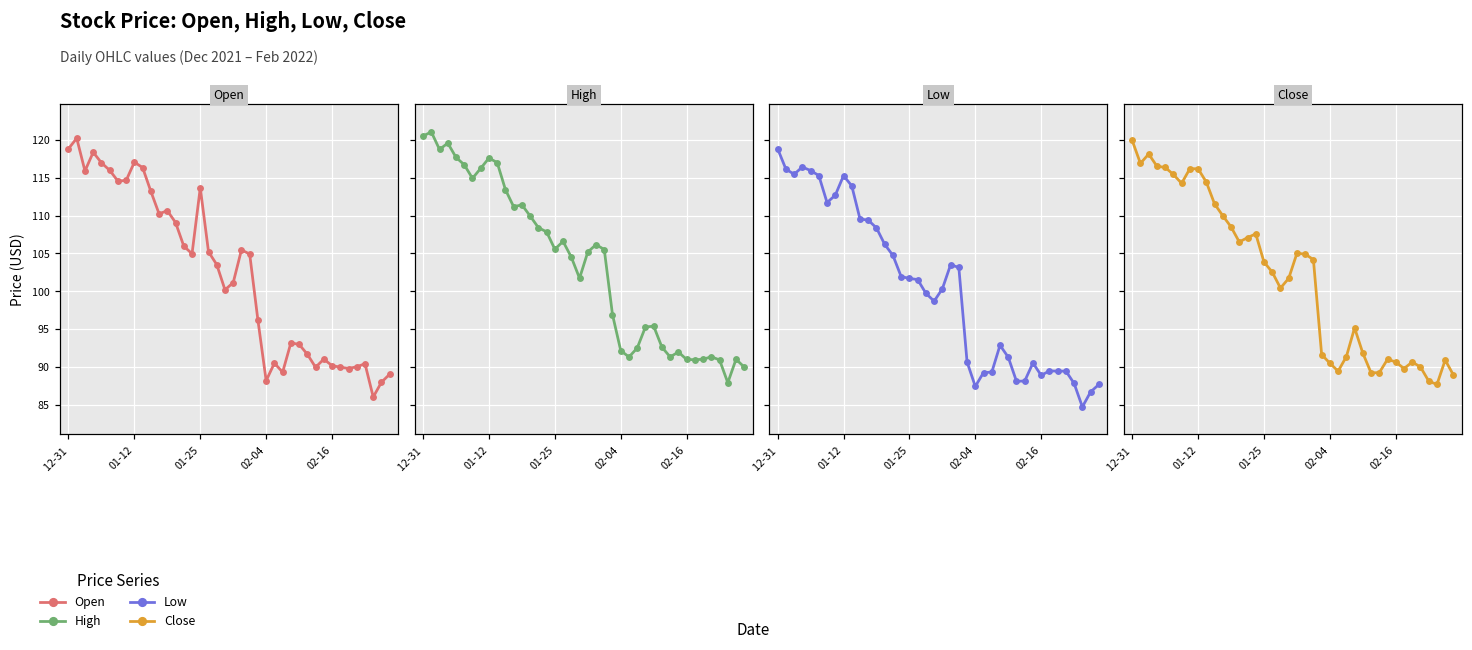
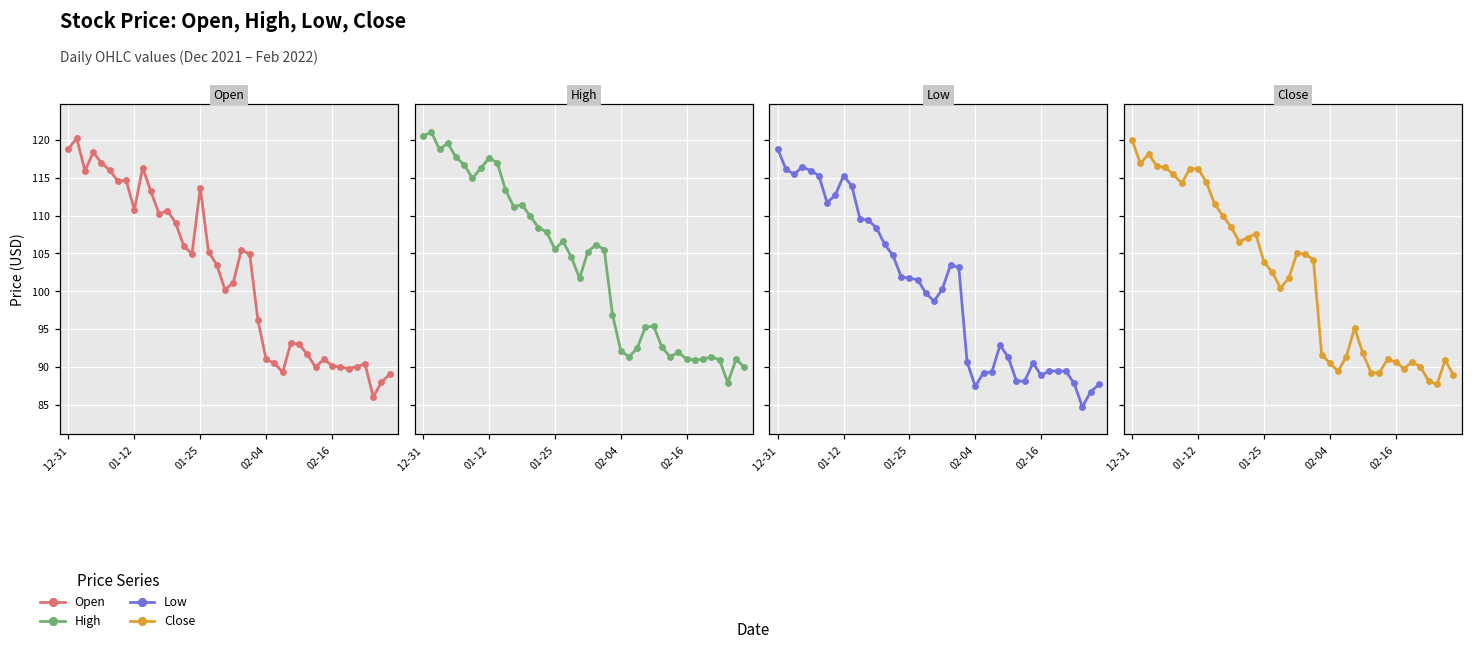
  {
    "Open": {
      "12-31": 119,
-     "01-12": 117,
+     "01-12": 111,
      "01-25": 114,
-     "02-04": 88,
+     "02-04": 91,
      "02-16": 90
    }
  }
